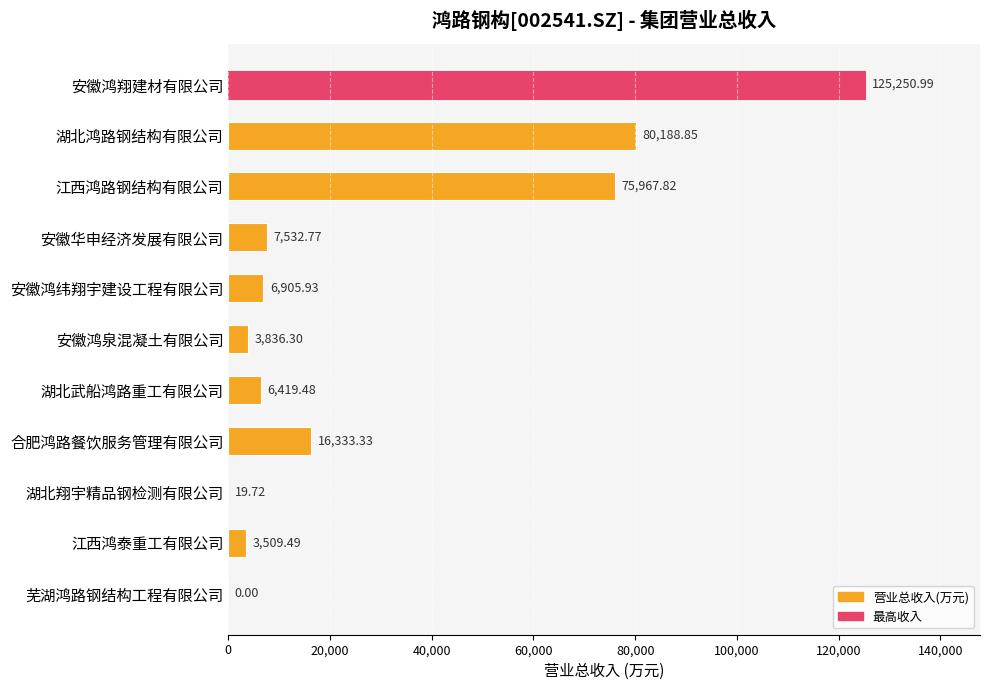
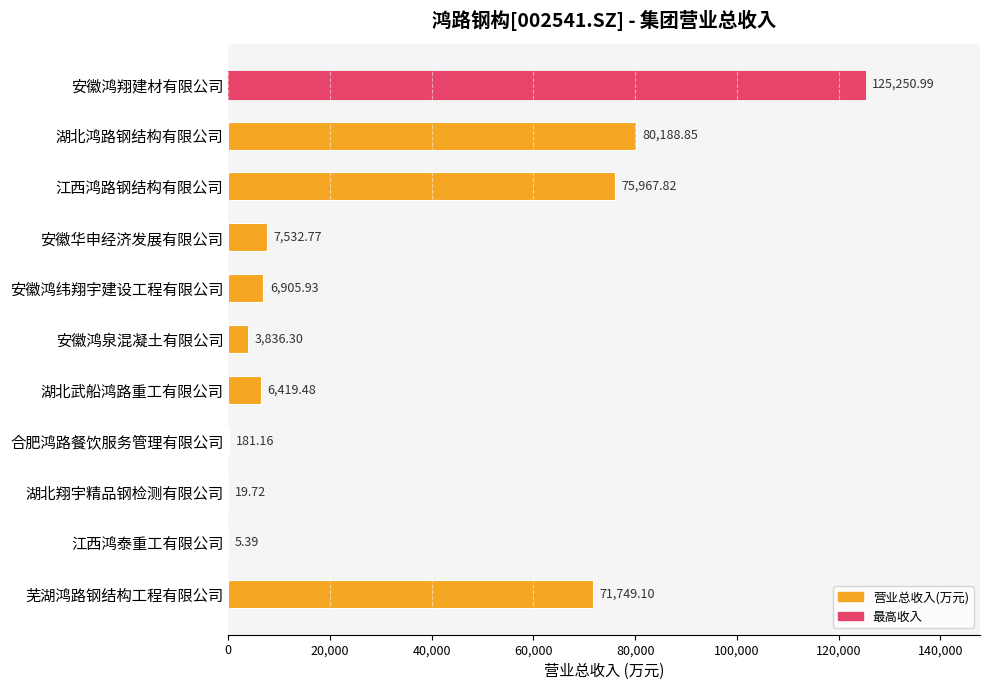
  {
    "安徽鸿翔建材有限公司": "125,250.99",
    "湖北鸿路钢结构有限公司": "80,188.85",
    "江西鸿路钢结构有限公司": "75,967.82",
    "安徽华申经济发展有限公司": "7,532.77",
    "安徽鸿纬翔宇建设工程有限公司": "6,905.93",
    "安徽鸿泉混凝土有限公司": "3,836.30",
    "湖北武船鸿路重工有限公司": "6,419.48",
-   "合肥鸿路餐饮服务管理有限公司": "16,333.33",
+   "合肥鸿路餐饮服务管理有限公司": "181.16",
    "湖北翔宇精品钢检测有限公司": "19.72",
-   "江西鸿泰重工有限公司": "3,509.49",
-   "芜湖鸿路钢结构工程有限公司": "0.00"
+   "江西鸿泰重工有限公司": "5.39",
+   "芜湖鸿路钢结构工程有限公司": "71,749.10"
  }
